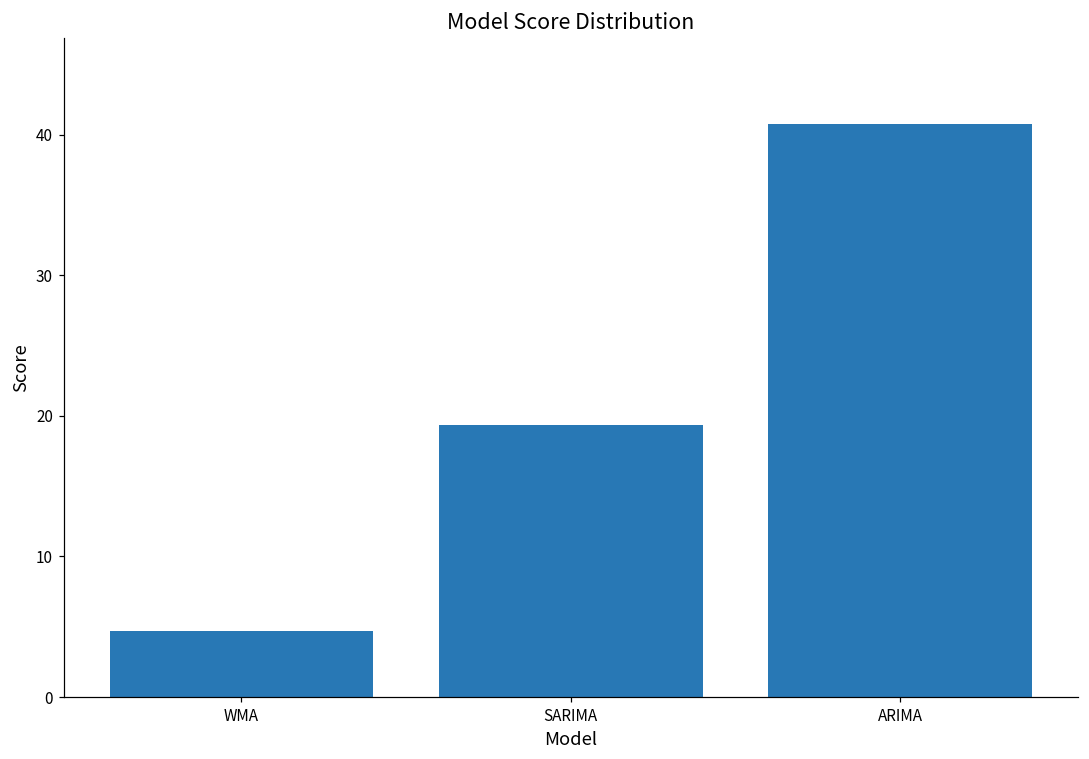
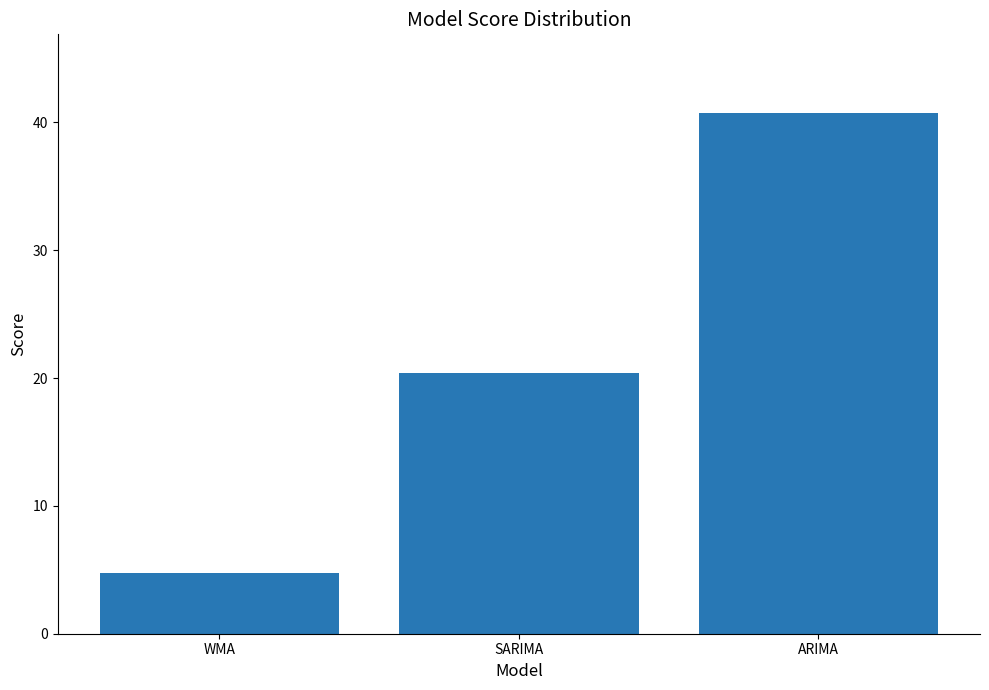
  {
    "WMA": 4.7,
-   "SARIMA": 19.3,
+   "SARIMA": 20.4,
    "ARIMA": 40.8
  }
